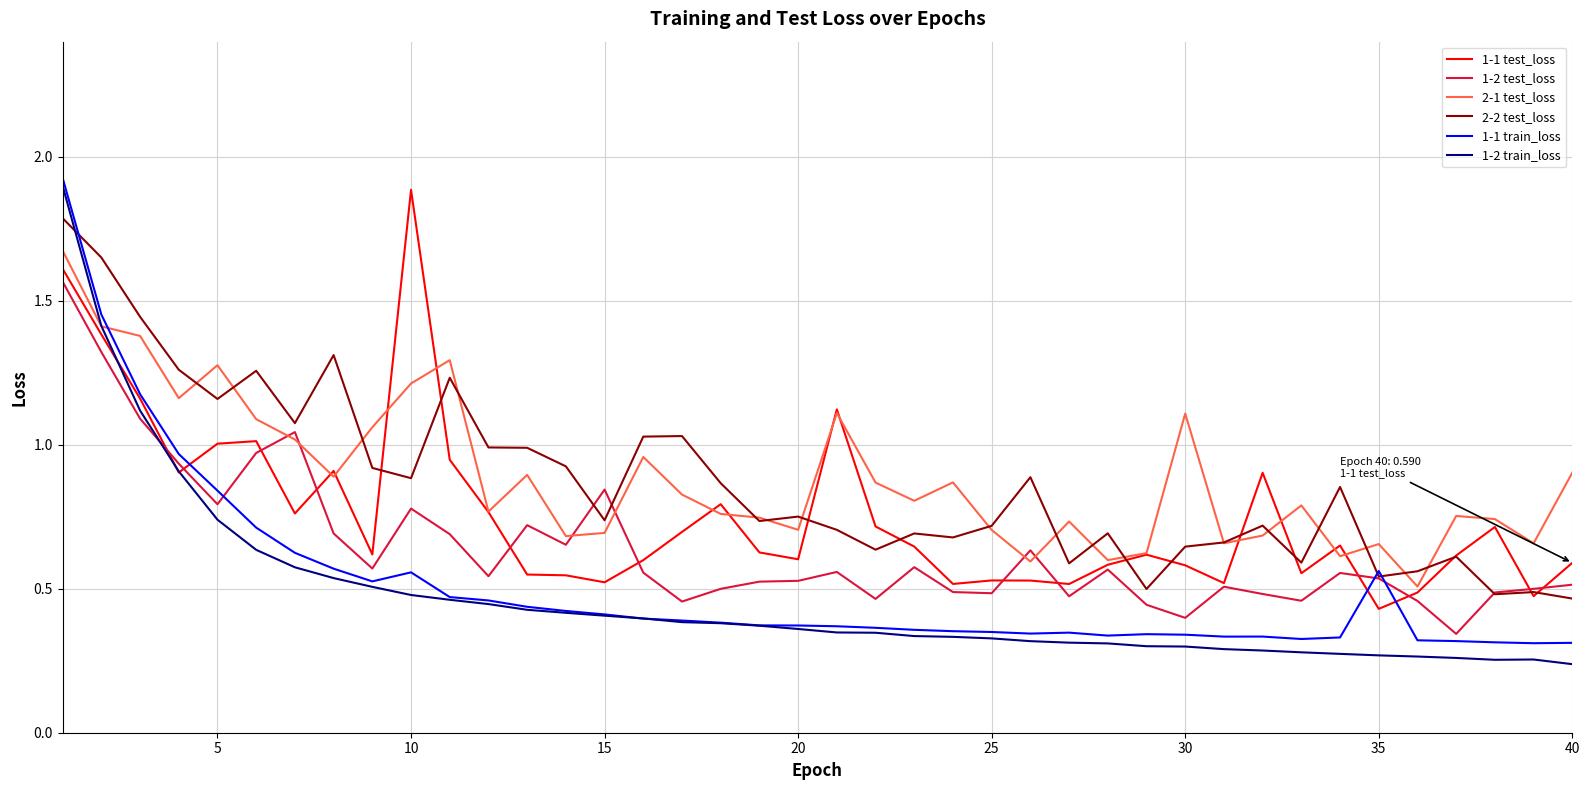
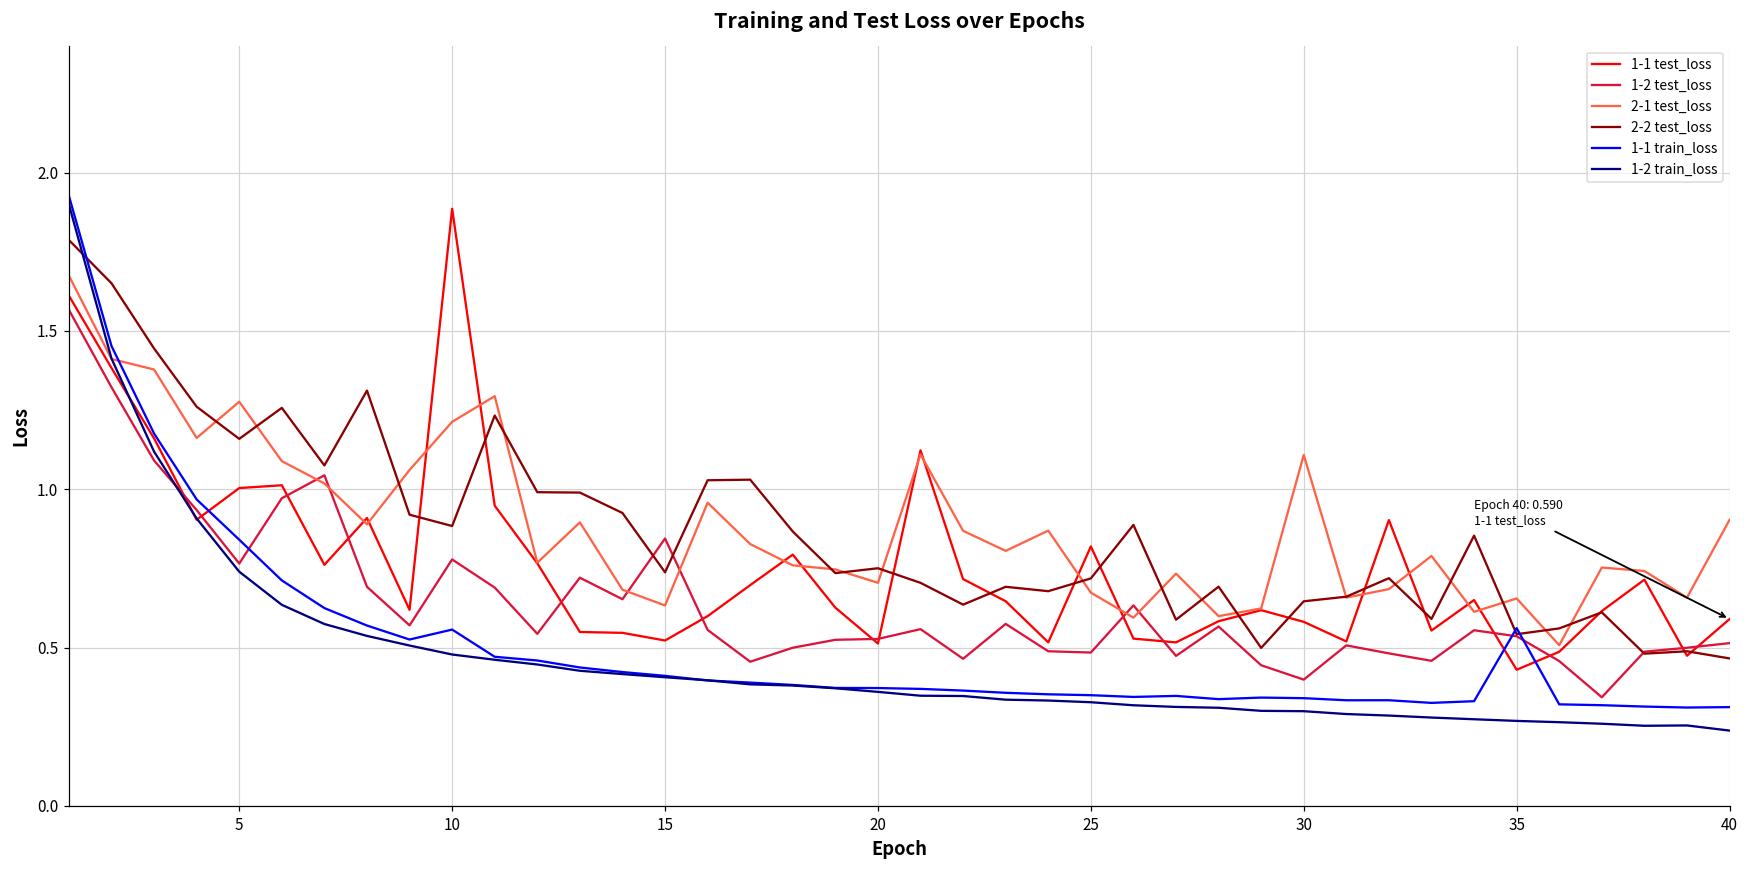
  {
    "1-1 test_loss": {
      "5": 1.00,
      "10": 1.89,
      "15": 0.52,
-     "20": 0.60,
-     "25": 0.53,
+     "20": 0.51,
+     "25": 0.82,
      "30": 0.58,
      "35": 0.43,
      "40": 0.59
    },
    "1-2 test_loss": {
-     "5": 0.79,
+     "5": 0.77,
      "10": 0.78,
      "15": 0.84,
      "20": 0.53,
      "25": 0.48,
      "30": 0.40,
      "40": 0.51
    },
    "2-1 test_loss": {
      "5": 1.28,
      "10": 1.21,
-     "15": 0.69,
+     "15": 0.63,
      "20": 0.70,
-     "25": 0.70,
+     "25": 0.67,
      "30": 1.11,
      "40": 0.90
    },
    "2-2 test_loss": {
      "5": 1.16,
      "10": 0.88,
      "15": 0.74,
      "20": 0.75,
      "25": 0.72,
      "30": 0.65,
      "40": 0.47
    },
    "1-1 train_loss": {
      "5": 0.84,
      "10": 0.56,
      "20": 0.37,
      "25": 0.35,
      "30": 0.34,
      "35": 0.56,
      "40": 0.31
    },
    "1-2 train_loss": {
      "5": 0.74,
      "10": 0.48,
      "20": 0.36,
      "25": 0.33,
      "30": 0.30,
      "35": 0.27,
      "40": 0.24
    }
  }
